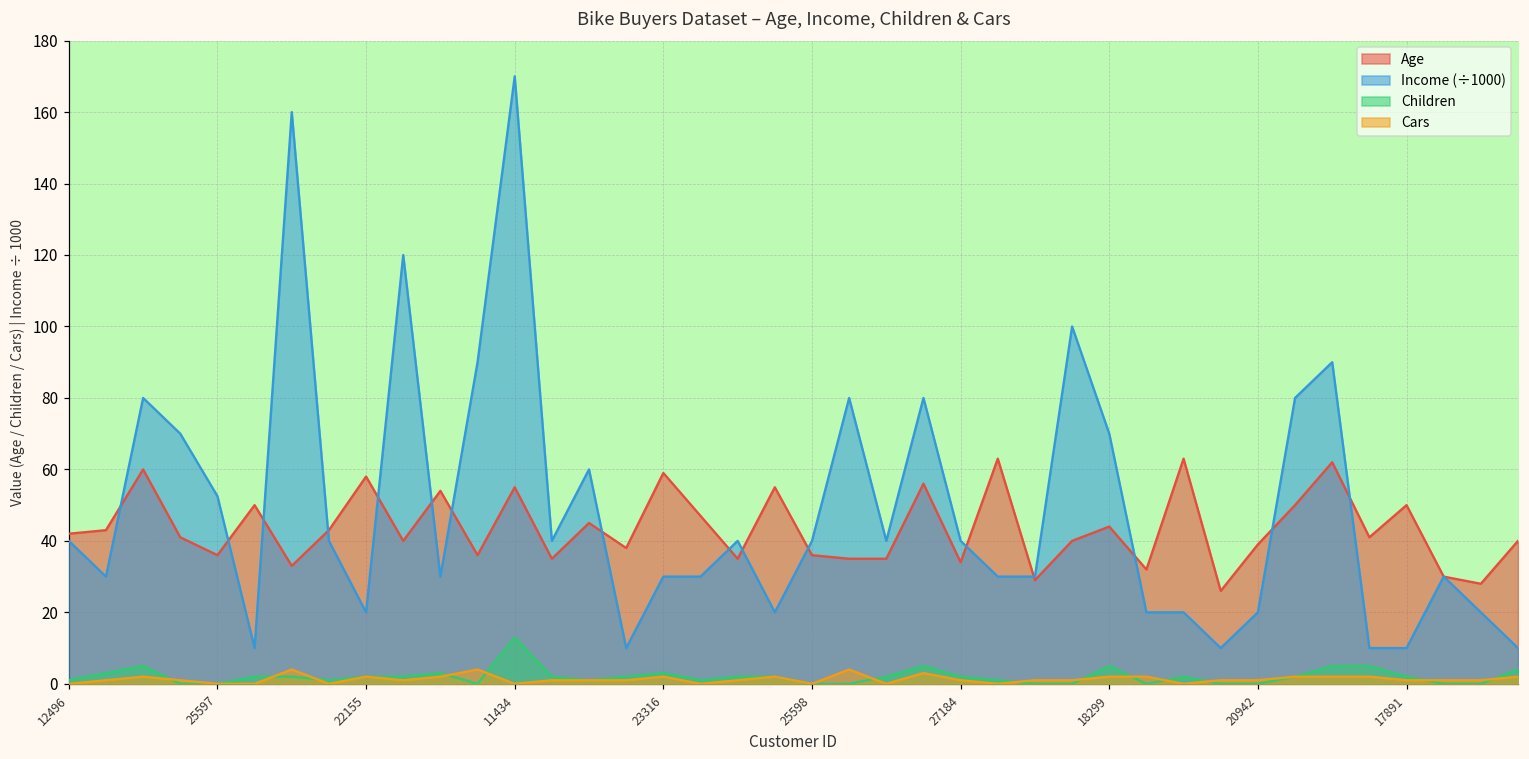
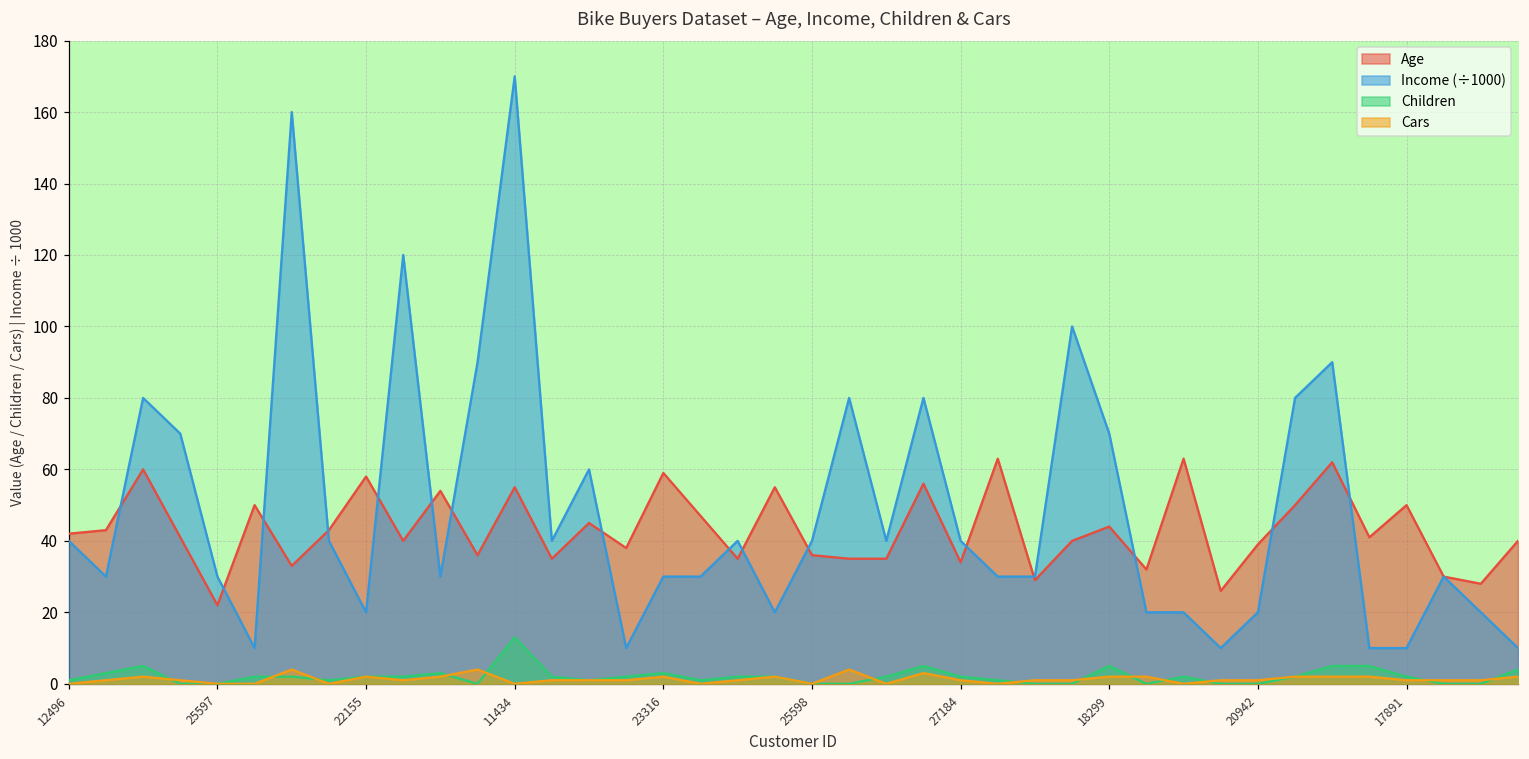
  {
    "Age": {
      "12496": 42,
-     "25597": 36,
+     "25597": 22,
      "22155": 58,
      "11434": 55,
      "23316": 59,
      "25598": 36,
      "27184": 34,
      "18299": 44,
      "20942": 39,
      "17891": 50
    },
    "Income (÷1000)": {
      "12496": 40,
-     "25597": 53,
+     "25597": 30,
      "22155": 20,
      "11434": 170,
      "23316": 30,
      "25598": 40,
      "27184": 40,
      "18299": 70,
      "20942": 20,
      "17891": 10
    },
    "Children": {
      "12496": 1,
      "11434": 13,
      "23316": 3,
      "27184": 2,
      "18299": 5,
      "20942": 0,
      "17891": 2
    },
    "Cars": {
      "12496": 0,
      "11434": 0,
      "23316": 2,
      "27184": 1,
      "18299": 2,
      "20942": 1,
      "17891": 1
    }
  }
